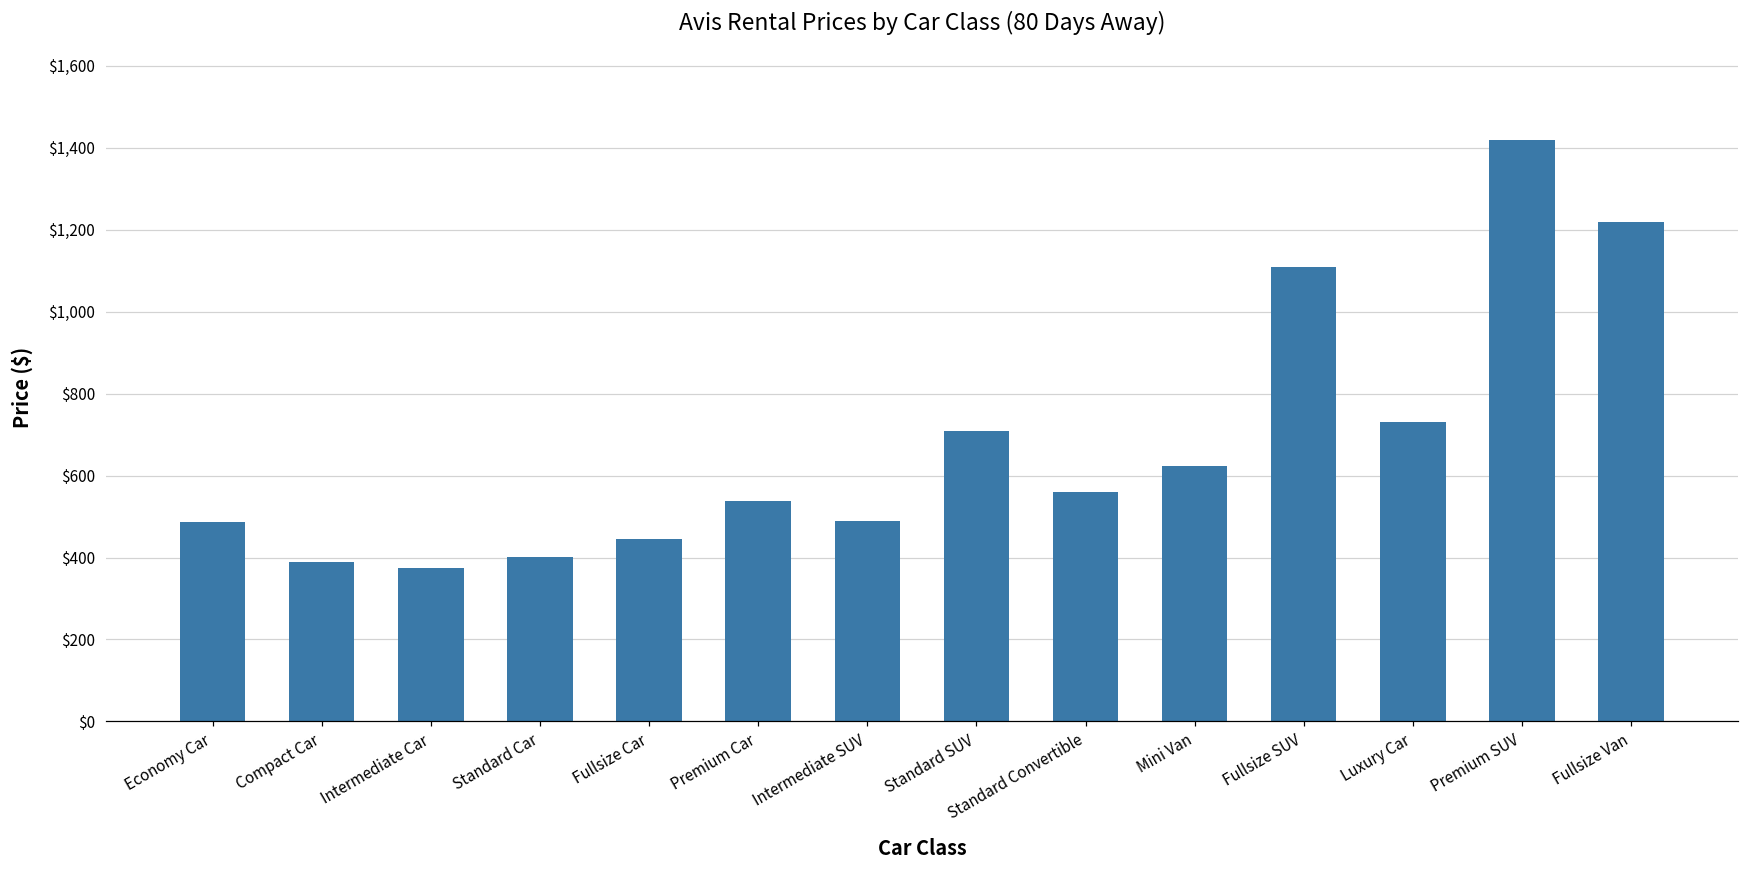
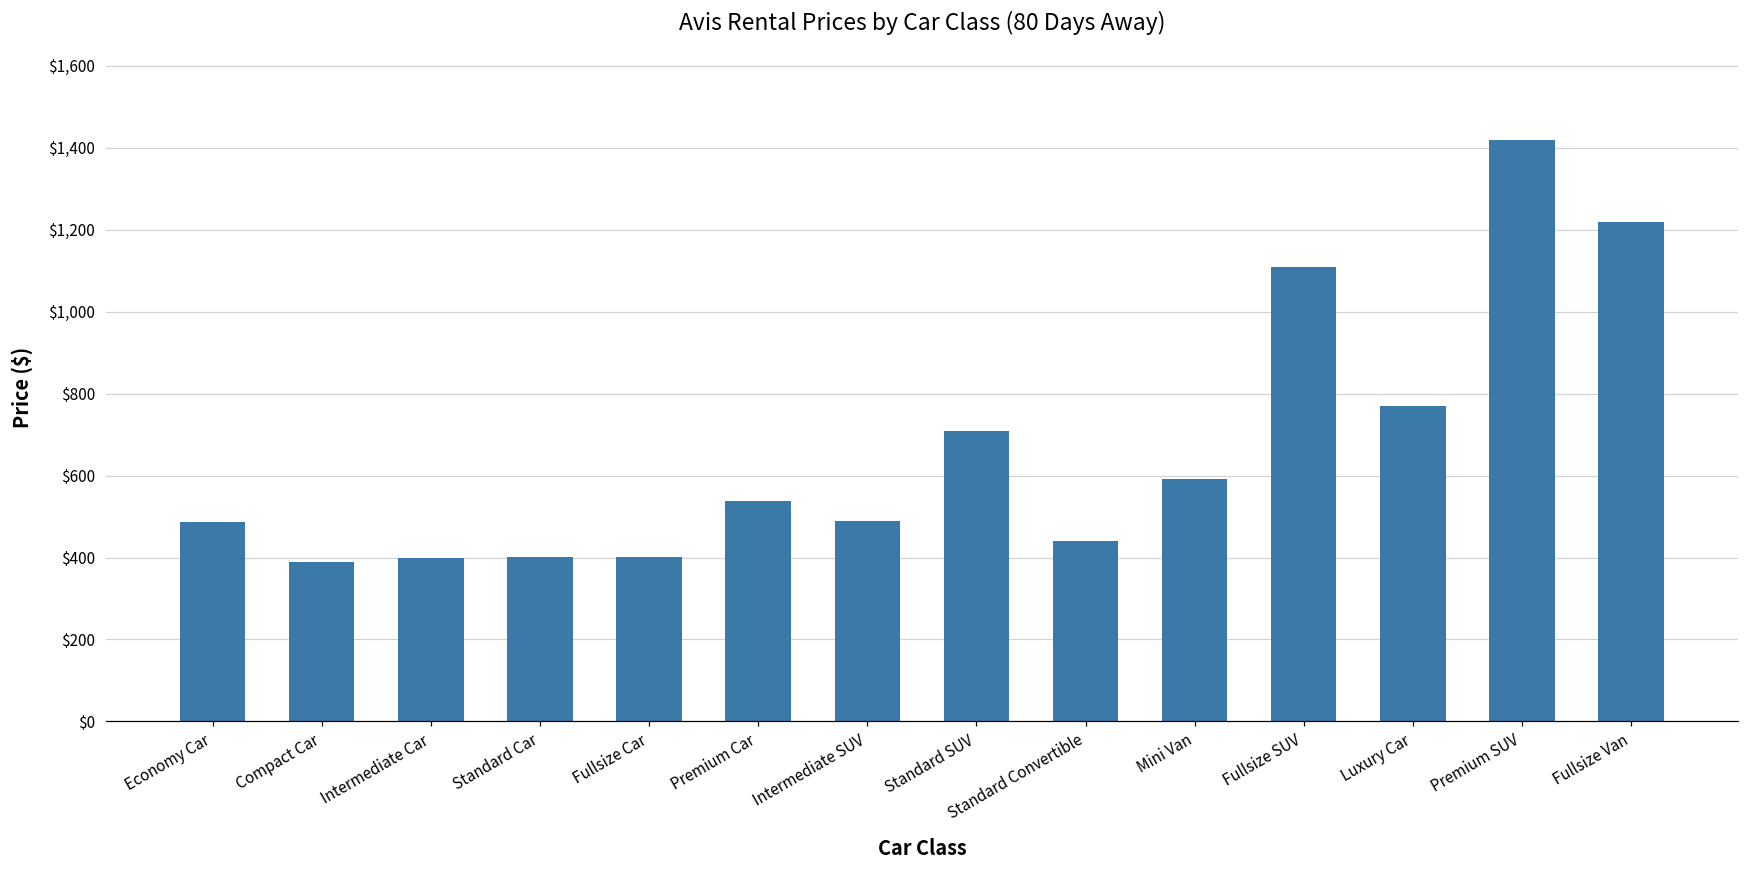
  {
    "Economy Car": "$490",
    "Compact Car": "$390",
-   "Intermediate Car": "$370",
+   "Intermediate Car": "$400",
    "Standard Car": "$400",
-   "Fullsize Car": "$450",
+   "Fullsize Car": "$400",
    "Premium Car": "$540",
    "Intermediate SUV": "$490",
    "Standard SUV": "$710",
-   "Standard Convertible": "$560",
-   "Mini Van": "$620",
+   "Standard Convertible": "$440",
+   "Mini Van": "$590",
    "Fullsize SUV": "$1,110",
-   "Luxury Car": "$730",
+   "Luxury Car": "$770",
    "Premium SUV": "$1,420",
    "Fullsize Van": "$1,220"
  }
